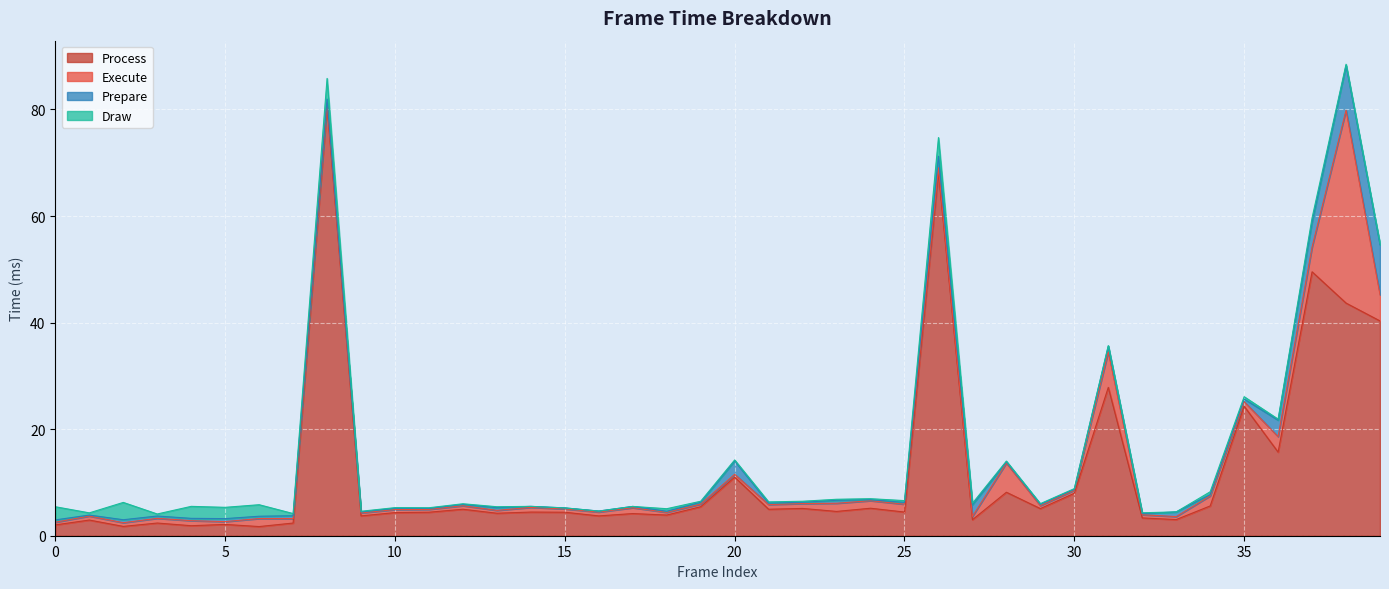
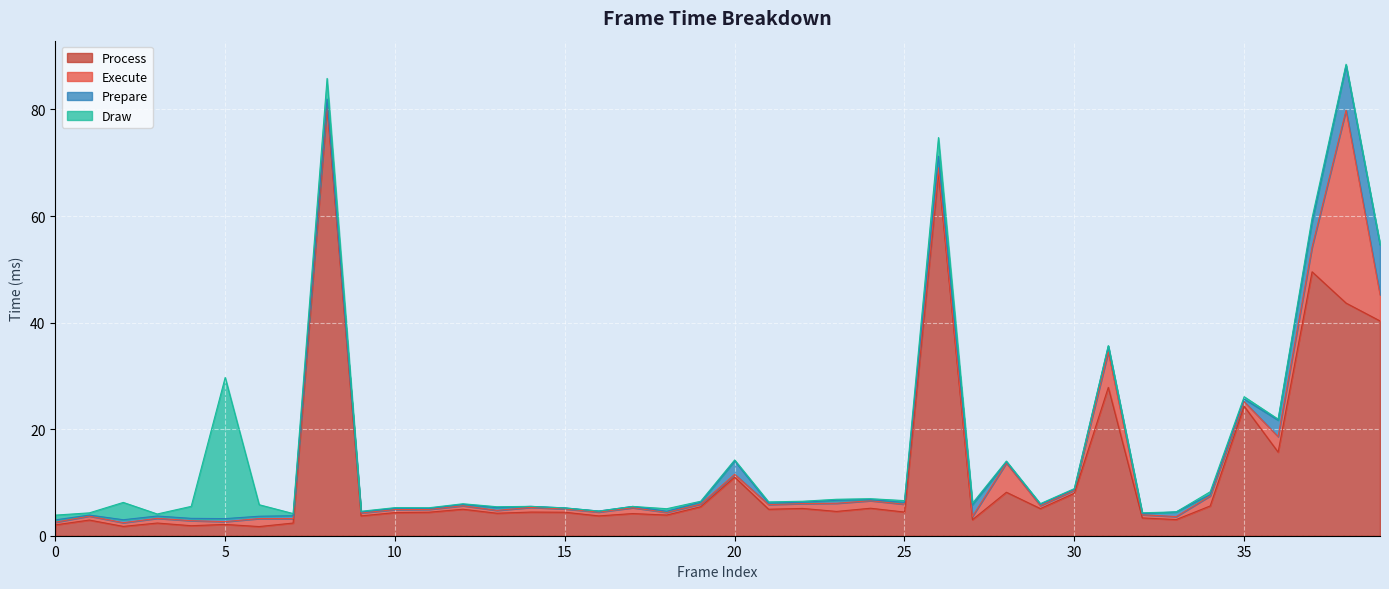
  {
    "Prepare": {
      "5": 1
    },
    "Draw": {
-     "0": 2,
-     "5": 2
+     "0": 1,
+     "5": 26
    }
  }
